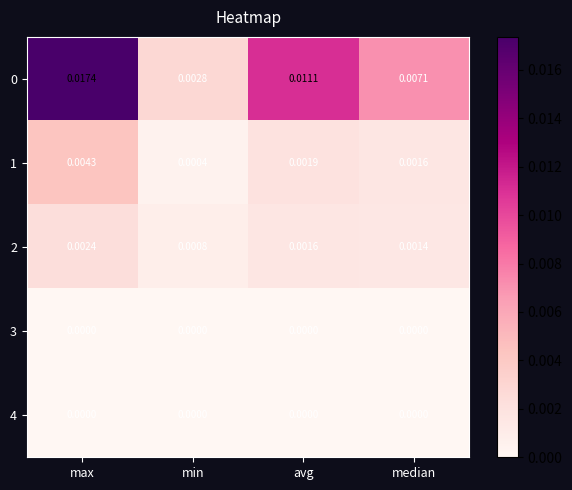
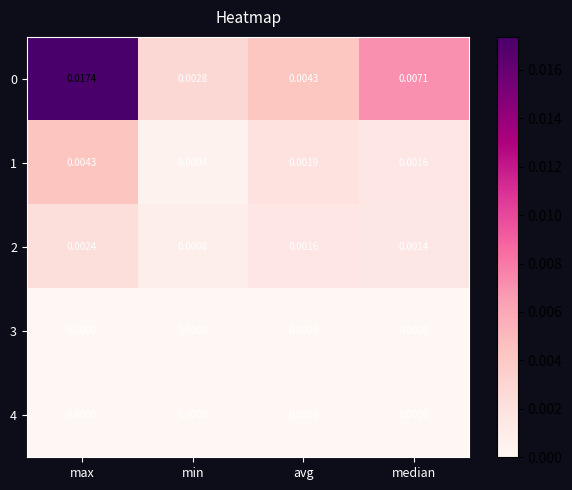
  {
    "0": {
      "max": 0.0174,
-     "avg": 0.0111,
+     "avg": 0.0043,
      "median": 0.0071
    },
    "1": {
      "max": 0.0043
    }
  }
